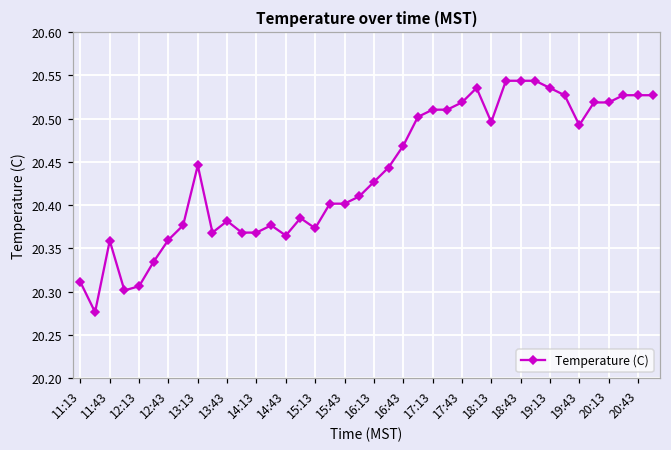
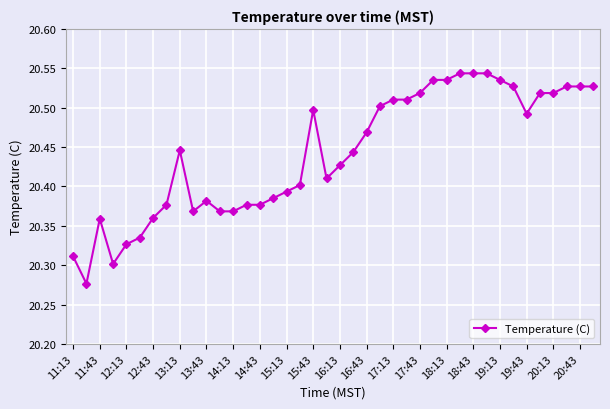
  {
    "11:13": 20.31,
    "11:43": 20.36,
-   "12:13": 20.31,
+   "12:13": 20.33,
    "12:43": 20.36,
    "13:13": 20.45,
    "13:43": 20.38,
    "14:13": 20.37,
-   "14:43": 20.36,
-   "15:13": 20.37,
-   "15:43": 20.40,
+   "14:43": 20.38,
+   "15:13": 20.39,
+   "15:43": 20.50,
    "16:13": 20.43,
    "16:43": 20.47,
    "17:13": 20.51,
    "17:43": 20.52,
-   "18:13": 20.50,
+   "18:13": 20.54,
    "18:43": 20.54,
    "19:13": 20.54,
    "19:43": 20.49,
    "20:13": 20.52,
    "20:43": 20.53
  }
